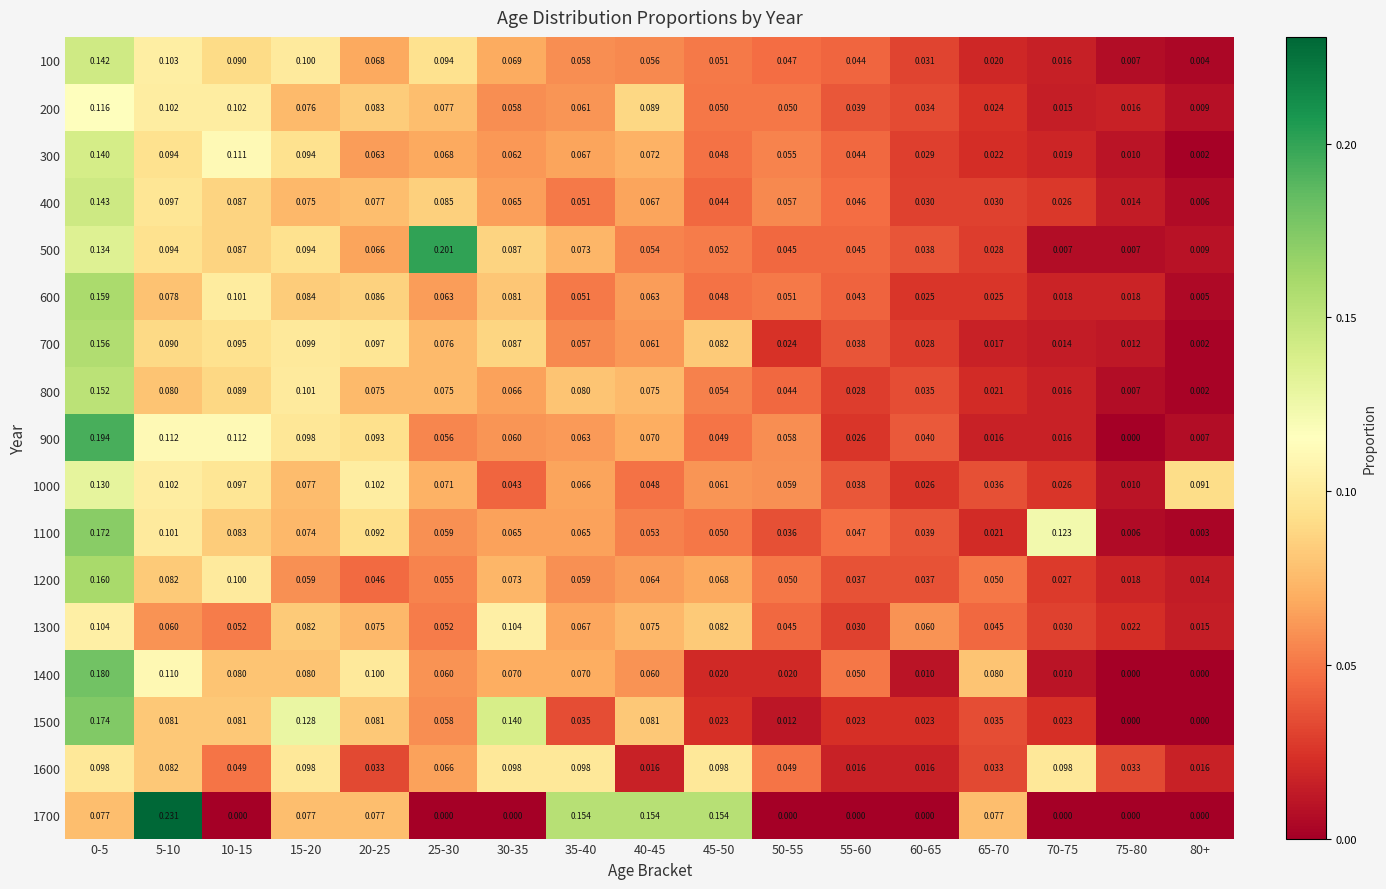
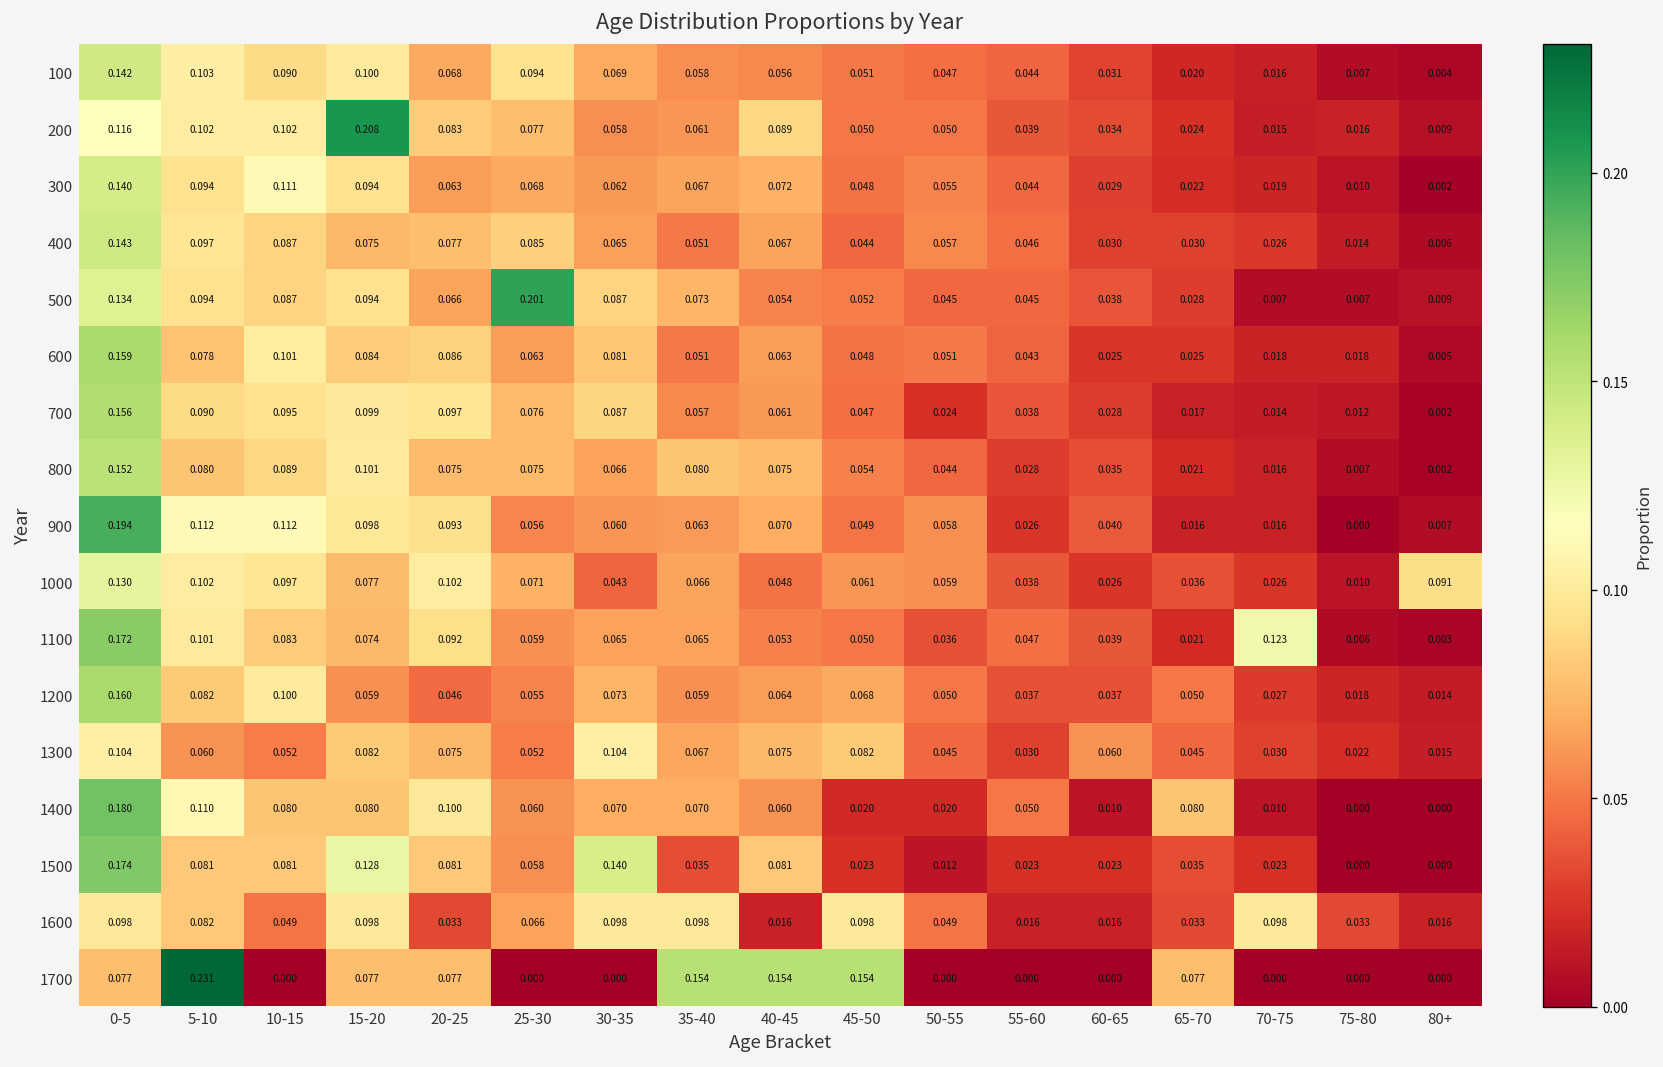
  {
    "200": {
      "0-5": 0.116,
      "5-10": 0.102,
      "10-15": 0.102,
-     "15-20": 0.076,
+     "15-20": 0.208,
      "20-25": 0.083,
      "25-30": 0.077,
      "30-35": 0.058,
      "35-40": 0.061,
      "40-45": 0.089,
      "45-50": 0.050,
      "50-55": 0.050,
      "55-60": 0.039,
      "60-65": 0.034,
      "65-70": 0.024,
      "70-75": 0.015,
      "75-80": 0.016,
      "80+": 0.009
    },
    "700": {
      "0-5": 0.156,
      "5-10": 0.090,
      "10-15": 0.095,
      "15-20": 0.099,
      "20-25": 0.097,
      "25-30": 0.076,
      "30-35": 0.087,
      "35-40": 0.057,
      "40-45": 0.061,
-     "45-50": 0.082,
+     "45-50": 0.047,
      "50-55": 0.024,
      "55-60": 0.038,
      "60-65": 0.028,
      "65-70": 0.017,
      "70-75": 0.014,
      "75-80": 0.012,
      "80+": 0.002
    }
  }
